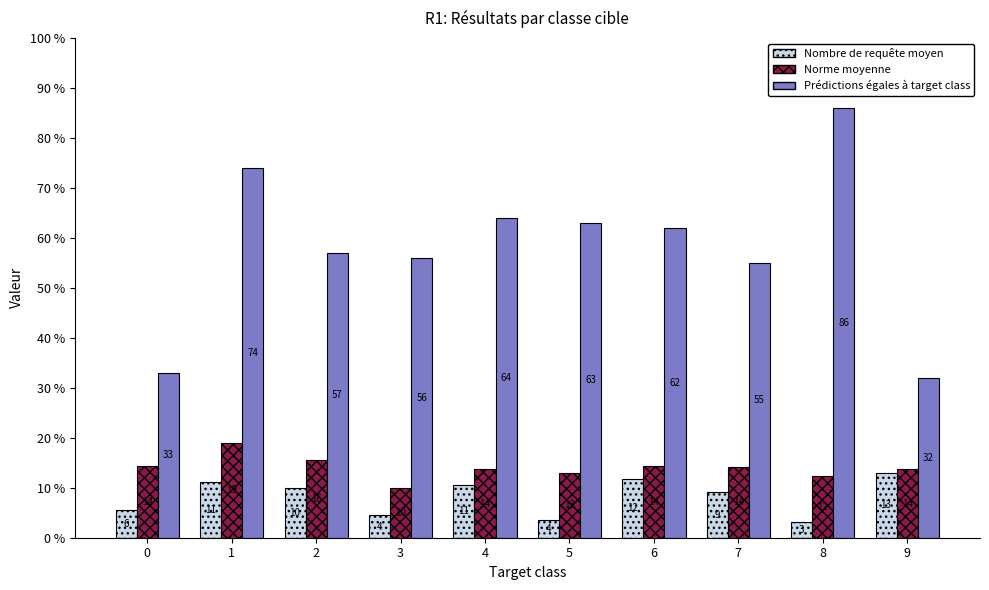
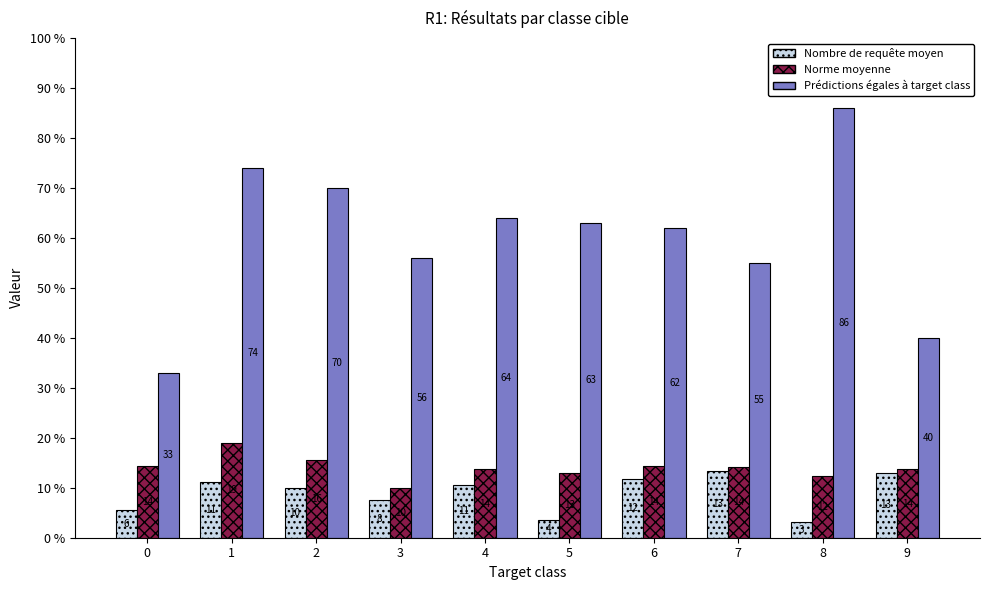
  {
    "Nombre de requête moyen": {
      "0": 6,
      "1": 11,
      "2": 10,
-     "3": 4,
+     "3": 8,
      "4": 11,
      "5": 4,
      "6": 12,
-     "7": 9,
+     "7": 13,
      "8": 3,
      "9": 13
    },
    "Norme moyenne": {
      "0": 14,
      "1": 19,
      "2": 16,
      "3": 10,
      "4": 14,
      "5": 13,
      "6": 14,
      "7": 14,
      "8": 12,
      "9": 14
    },
    "Prédictions égales à target class": {
      "0": 33,
      "1": 74,
-     "2": 57,
+     "2": 70,
      "3": 56,
      "4": 64,
      "5": 63,
      "6": 62,
      "7": 55,
      "8": 86,
-     "9": 32
+     "9": 40
    }
  }
